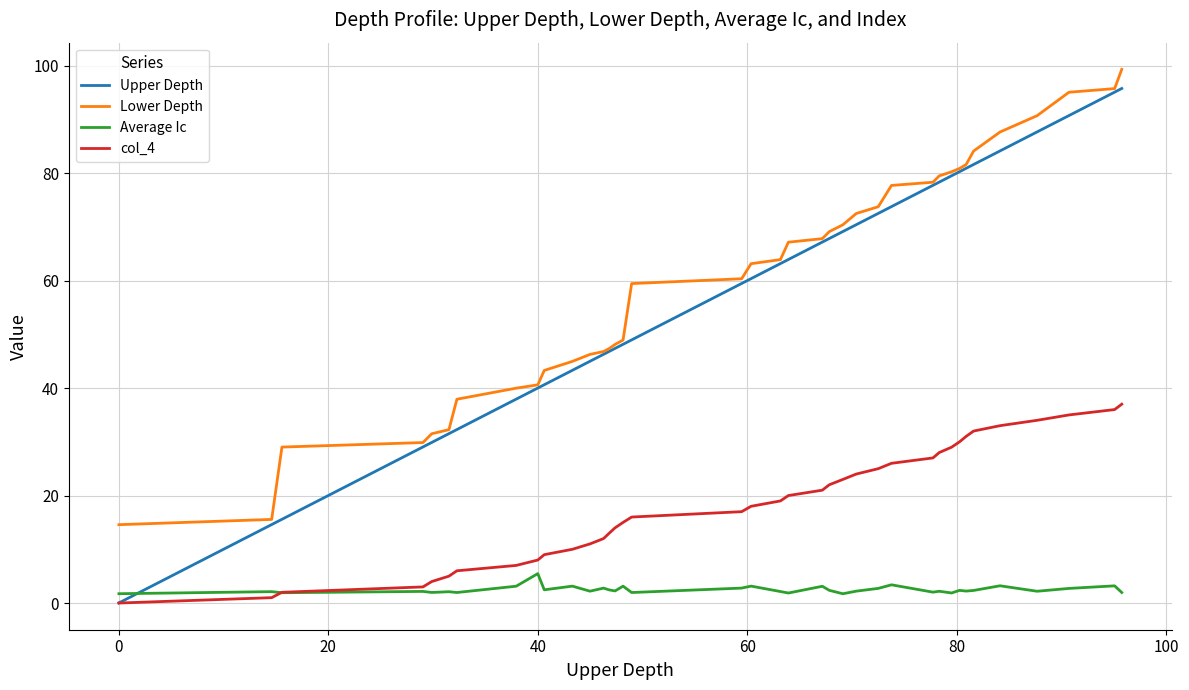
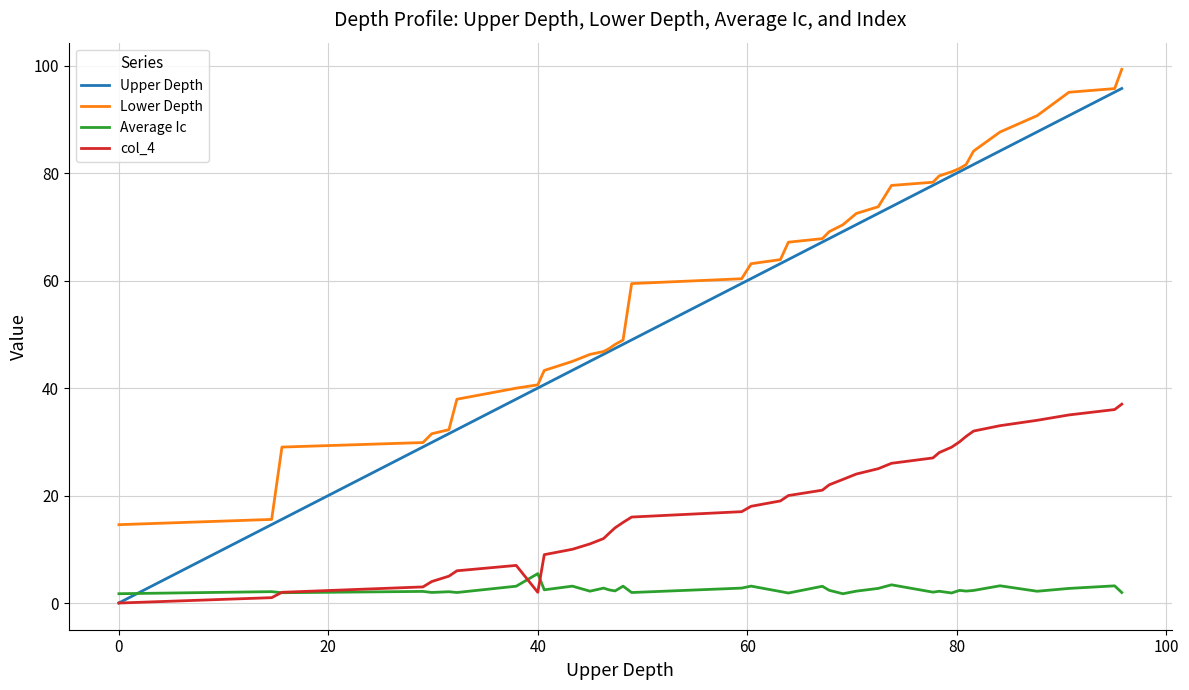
  {
    "Upper Depth": {
      "40": 40
    },
    "Lower Depth": {
      "40": 41
    },
    "Average Ic": {
      "40": 5
    },
    "col_4": {
-     "40": 8
+     "40": 2
    }
  }
